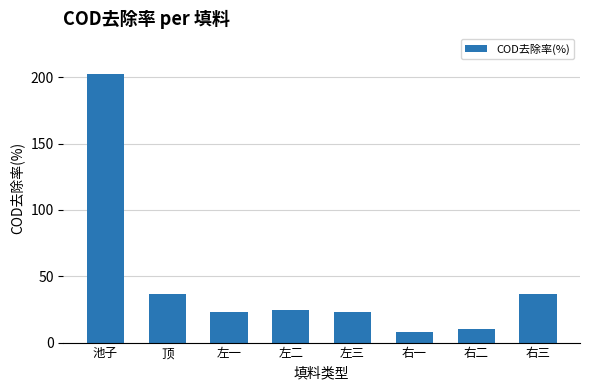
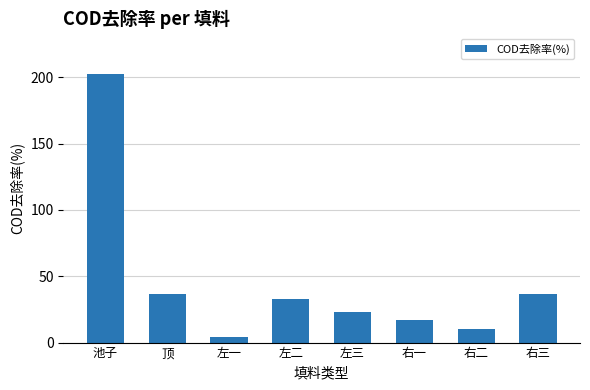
  {
    "池子": 203,
    "顶": 37,
-   "左一": 23,
-   "左二": 25,
+   "左一": 4,
+   "左二": 33,
    "左三": 23,
-   "右一": 8,
+   "右一": 17,
    "右二": 10,
    "右三": 37
  }
